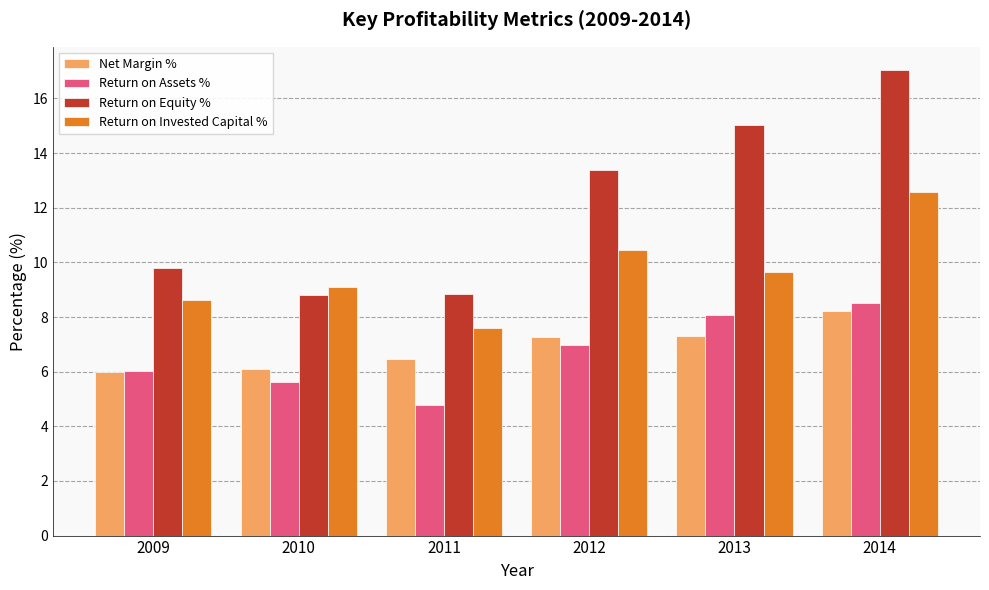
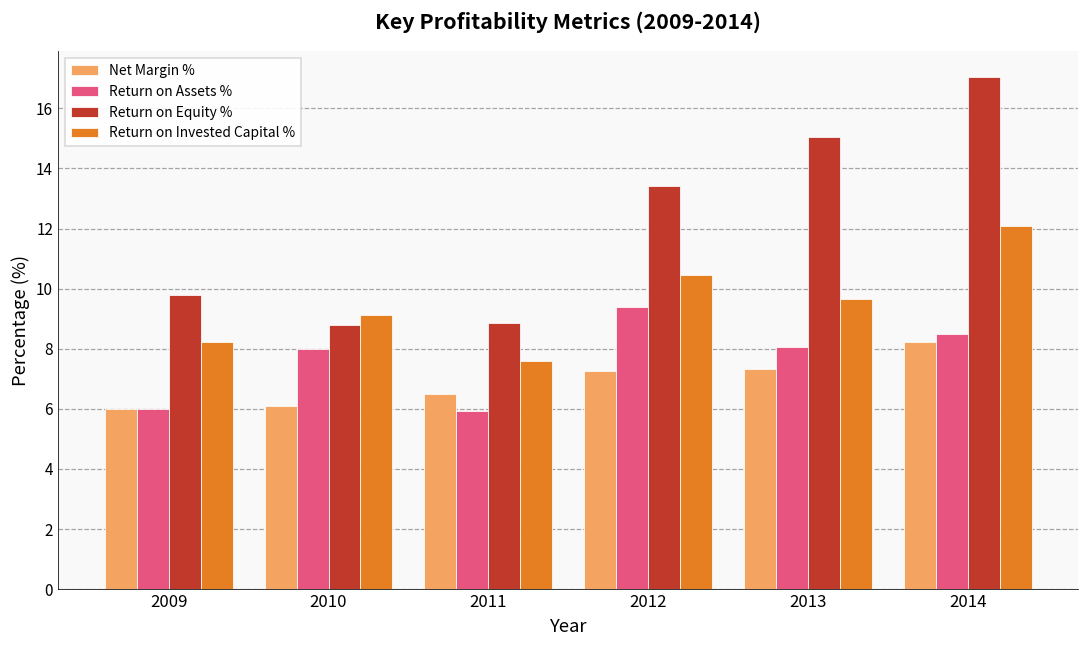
  {
    "Net Margin %": {
      "2009": 6.0,
      "2010": 6.1,
      "2011": 6.5,
      "2012": 7.3,
      "2013": 7.3,
      "2014": 8.2
    },
    "Return on Assets %": {
      "2009": 6.0,
-     "2010": 5.6,
-     "2011": 4.8,
-     "2012": 7.0,
+     "2010": 8.0,
+     "2011": 5.9,
+     "2012": 9.4,
      "2013": 8.1,
      "2014": 8.5
    },
    "Return on Equity %": {
      "2009": 9.8,
      "2010": 8.8,
      "2011": 8.9,
      "2012": 13.4,
      "2013": 15.0,
      "2014": 17.0
    },
    "Return on Invested Capital %": {
-     "2009": 8.6,
+     "2009": 8.2,
      "2010": 9.1,
      "2011": 7.6,
      "2012": 10.5,
      "2013": 9.6,
-     "2014": 12.6
+     "2014": 12.1
    }
  }
